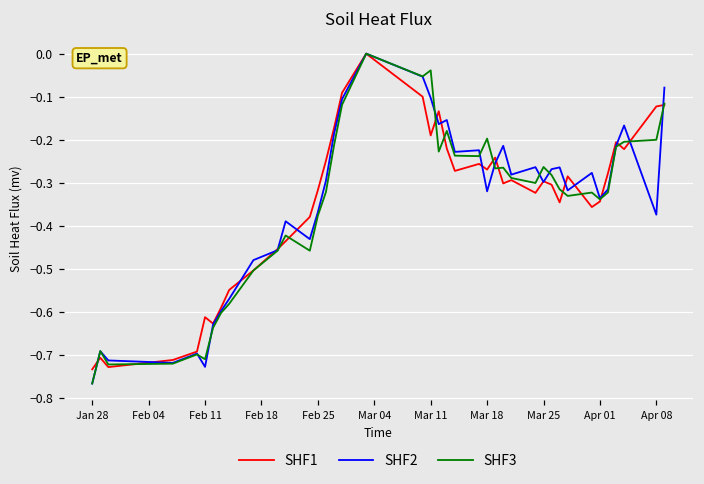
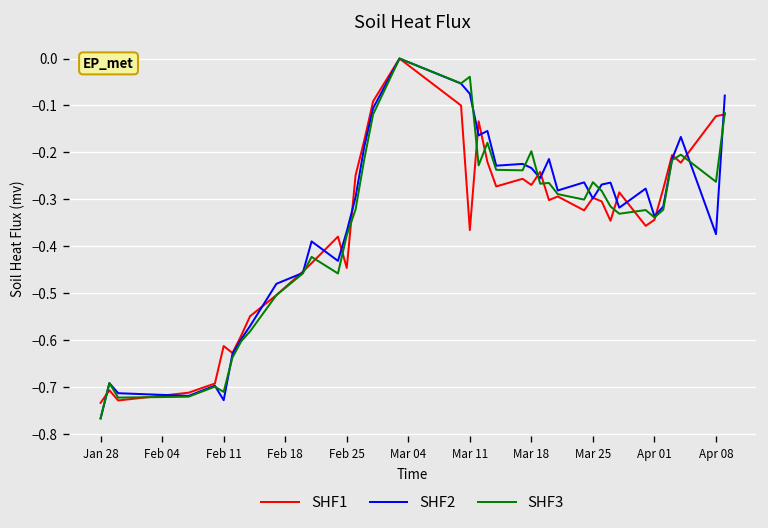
  {
    "SHF1": {
      "Jan 28": -0.73,
      "Feb 11": -0.61,
-     "Feb 25": -0.32,
-     "Mar 11": -0.19,
+     "Feb 25": -0.45,
+     "Mar 11": -0.37,
      "Mar 18": -0.27,
      "Apr 08": -0.12
    },
    "SHF2": {
      "Feb 11": -0.73,
      "Feb 25": -0.37,
-     "Mar 11": -0.10,
-     "Mar 18": -0.32,
+     "Mar 11": -0.08,
+     "Mar 18": -0.23,
      "Apr 08": -0.37
    },
    "SHF3": {
      "Feb 11": -0.71,
      "Feb 25": -0.38,
      "Mar 11": -0.04,
      "Mar 18": -0.20,
      "Mar 25": -0.26,
-     "Apr 08": -0.20
+     "Apr 08": -0.26
    }
  }
